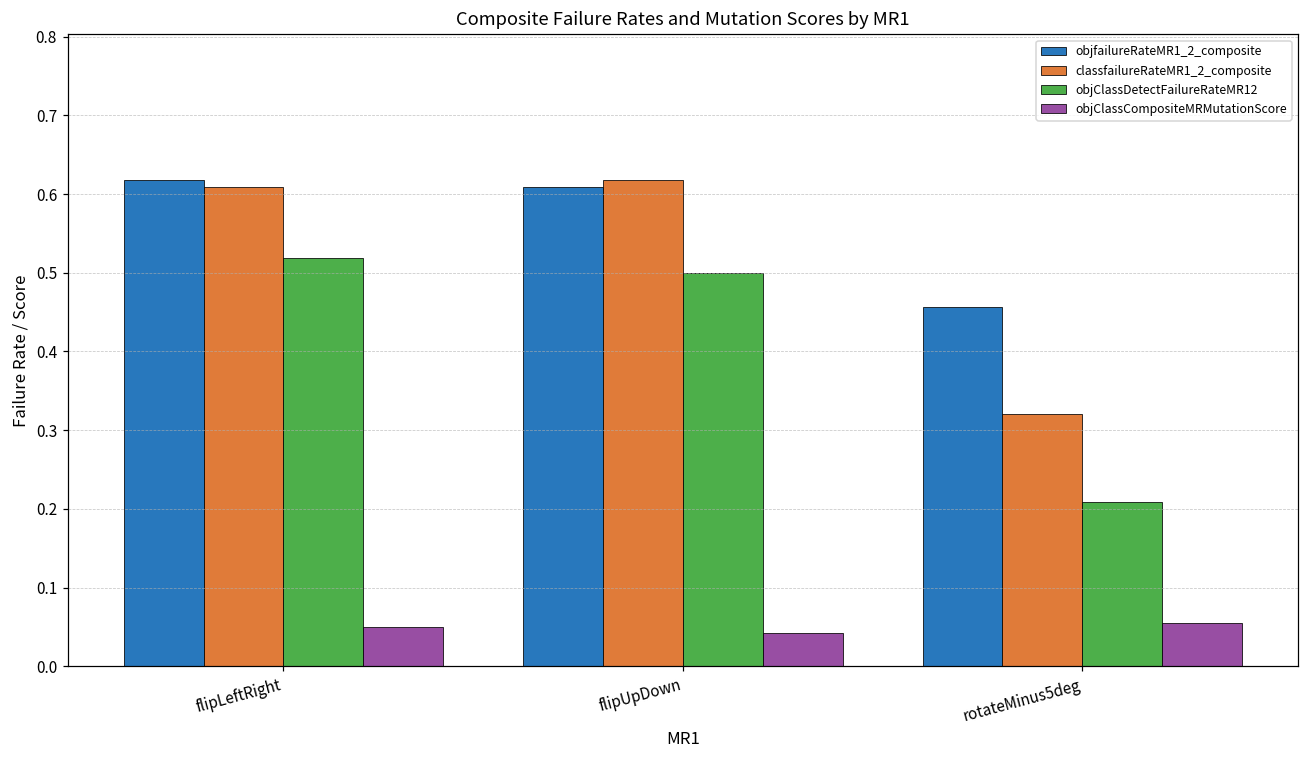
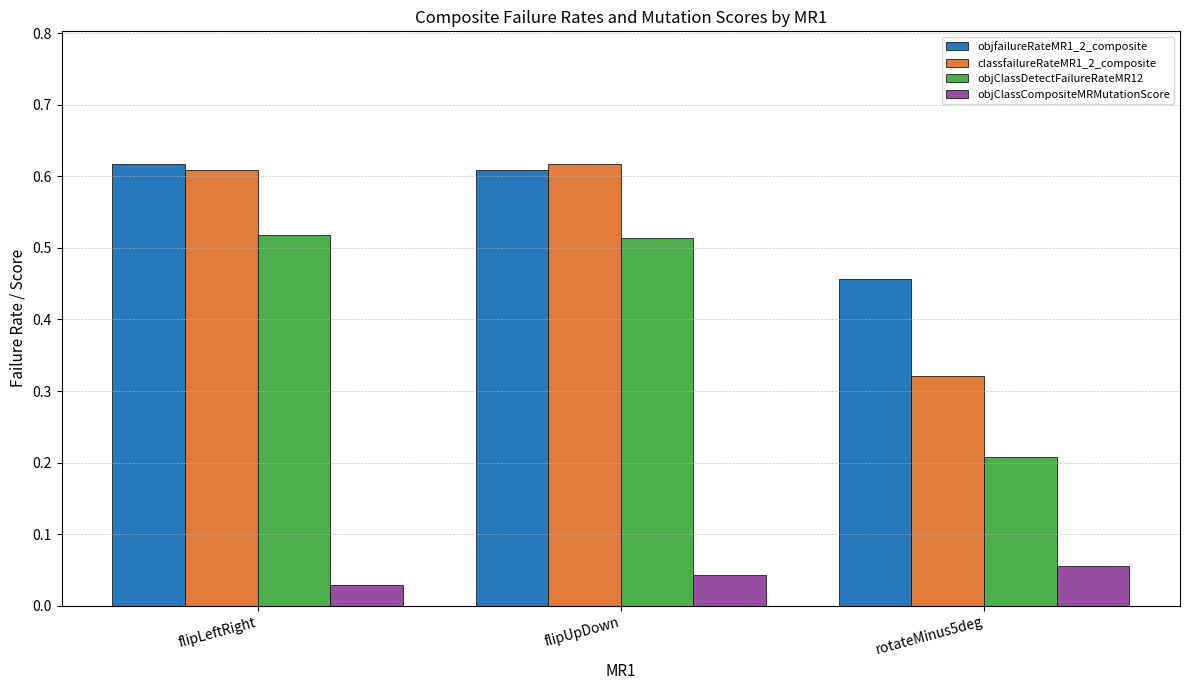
  {
    "objfailureRateMR1_2_composite": {
      "flipLeftRight": 0.62,
      "flipUpDown": 0.61,
      "rotateMinus5deg": 0.46
    },
    "classfailureRateMR1_2_composite": {
      "flipLeftRight": 0.61,
      "flipUpDown": 0.62,
      "rotateMinus5deg": 0.32
    },
    "objClassDetectFailureRateMR12": {
      "flipLeftRight": 0.52,
-     "flipUpDown": 0.50,
+     "flipUpDown": 0.51,
      "rotateMinus5deg": 0.21
    },
    "objClassCompositeMRMutationScore": {
-     "flipLeftRight": 0.05,
+     "flipLeftRight": 0.03,
      "flipUpDown": 0.04,
      "rotateMinus5deg": 0.06
    }
  }
